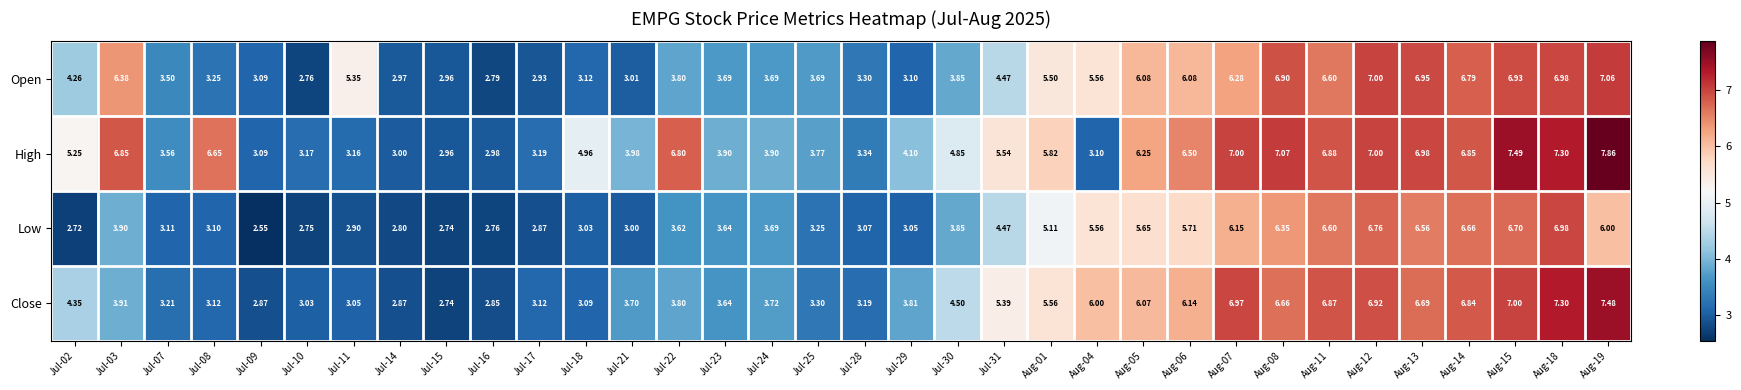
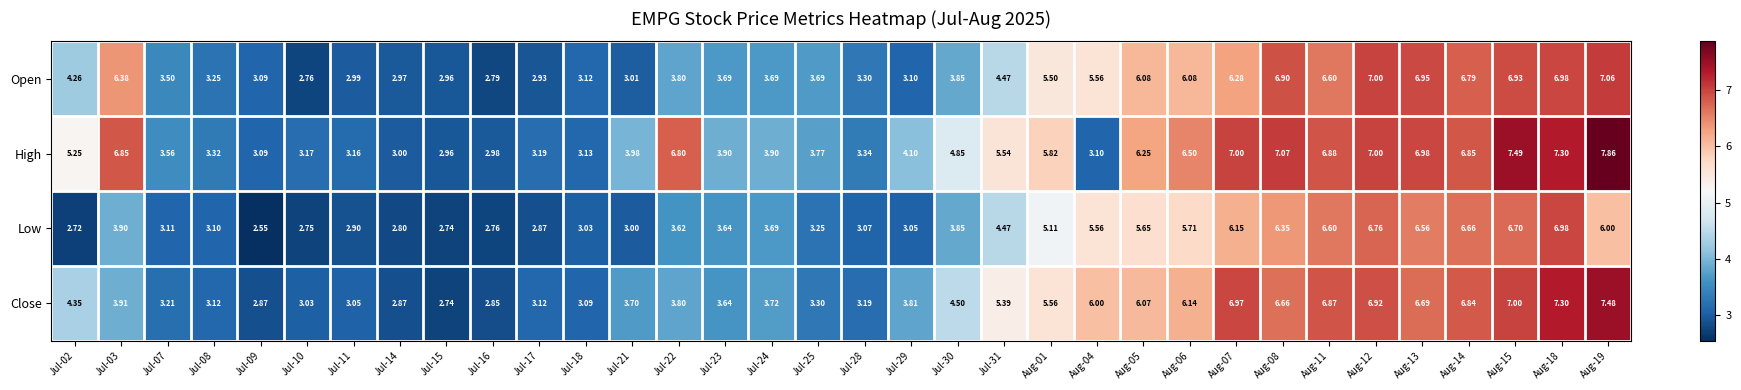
  {
    "Open": {
      "Jul-02": 4.26,
      "Jul-03": 6.38,
      "Jul-07": 3.50,
      "Jul-08": 3.25,
      "Jul-09": 3.09,
      "Jul-10": 2.76,
-     "Jul-11": 5.35,
+     "Jul-11": 2.99,
      "Jul-14": 2.97,
      "Jul-15": 2.96,
      "Jul-16": 2.79,
      "Jul-17": 2.93,
      "Jul-18": 3.12,
      "Jul-21": 3.01,
      "Jul-22": 3.80,
      "Jul-23": 3.69,
      "Jul-24": 3.69,
      "Jul-25": 3.69,
      "Jul-28": 3.30,
      "Jul-29": 3.10,
      "Jul-30": 3.85,
      "Jul-31": 4.47,
      "Aug-01": 5.50,
      "Aug-04": 5.56,
      "Aug-05": 6.08,
      "Aug-06": 6.08,
      "Aug-07": 6.28,
      "Aug-08": 6.90,
      "Aug-11": 6.60,
      "Aug-12": 7.00,
      "Aug-13": 6.95,
      "Aug-14": 6.79,
      "Aug-15": 6.93,
      "Aug-18": 6.98,
      "Aug-19": 7.06
    },
    "High": {
      "Jul-02": 5.25,
      "Jul-03": 6.85,
      "Jul-07": 3.56,
-     "Jul-08": 6.65,
+     "Jul-08": 3.32,
      "Jul-09": 3.09,
      "Jul-10": 3.17,
      "Jul-11": 3.16,
      "Jul-14": 3.00,
      "Jul-15": 2.96,
      "Jul-16": 2.98,
      "Jul-17": 3.19,
-     "Jul-18": 4.96,
+     "Jul-18": 3.13,
      "Jul-21": 3.98,
      "Jul-22": 6.80,
      "Jul-23": 3.90,
      "Jul-24": 3.90,
      "Jul-25": 3.77,
      "Jul-28": 3.34,
      "Jul-29": 4.10,
      "Jul-30": 4.85,
      "Jul-31": 5.54,
      "Aug-01": 5.82,
      "Aug-04": 3.10,
      "Aug-05": 6.25,
      "Aug-06": 6.50,
      "Aug-07": 7.00,
      "Aug-08": 7.07,
      "Aug-11": 6.88,
      "Aug-12": 7.00,
      "Aug-13": 6.98,
      "Aug-14": 6.85,
      "Aug-15": 7.49,
      "Aug-18": 7.30,
      "Aug-19": 7.86
    },
    "Low": {
      "Jul-02": 2.72,
      "Jul-03": 3.90,
      "Jul-07": 3.11,
      "Jul-08": 3.10,
      "Jul-09": 2.55,
      "Jul-10": 2.75,
      "Jul-11": 2.90,
      "Jul-14": 2.80,
      "Jul-15": 2.74,
      "Jul-16": 2.76,
      "Jul-17": 2.87,
      "Jul-18": 3.03,
      "Jul-21": 3.00,
      "Jul-22": 3.62,
      "Jul-23": 3.64,
      "Jul-24": 3.69,
      "Jul-25": 3.25,
      "Jul-28": 3.07,
      "Jul-29": 3.05,
      "Jul-30": 3.85,
      "Jul-31": 4.47,
      "Aug-01": 5.11,
      "Aug-04": 5.56,
      "Aug-05": 5.65,
      "Aug-06": 5.71,
      "Aug-07": 6.15,
      "Aug-08": 6.35,
      "Aug-11": 6.60,
      "Aug-12": 6.76,
      "Aug-13": 6.56,
      "Aug-14": 6.66,
      "Aug-15": 6.70,
      "Aug-18": 6.98,
      "Aug-19": 6.00
    },
    "Close": {
      "Jul-02": 4.35,
      "Jul-03": 3.91,
      "Jul-07": 3.21,
      "Jul-08": 3.12,
      "Jul-09": 2.87,
      "Jul-10": 3.03,
      "Jul-11": 3.05,
      "Jul-14": 2.87,
      "Jul-15": 2.74,
      "Jul-16": 2.85,
      "Jul-17": 3.12,
      "Jul-18": 3.09,
      "Jul-21": 3.70,
      "Jul-22": 3.80,
      "Jul-23": 3.64,
      "Jul-24": 3.72,
      "Jul-25": 3.30,
      "Jul-28": 3.19,
      "Jul-29": 3.81,
      "Jul-30": 4.50,
      "Jul-31": 5.39,
      "Aug-01": 5.56,
      "Aug-04": 6.00,
      "Aug-05": 6.07,
      "Aug-06": 6.14,
      "Aug-07": 6.97,
      "Aug-08": 6.66,
      "Aug-11": 6.87,
      "Aug-12": 6.92,
      "Aug-13": 6.69,
      "Aug-14": 6.84,
      "Aug-15": 7.00,
      "Aug-18": 7.30,
      "Aug-19": 7.48
    }
  }
